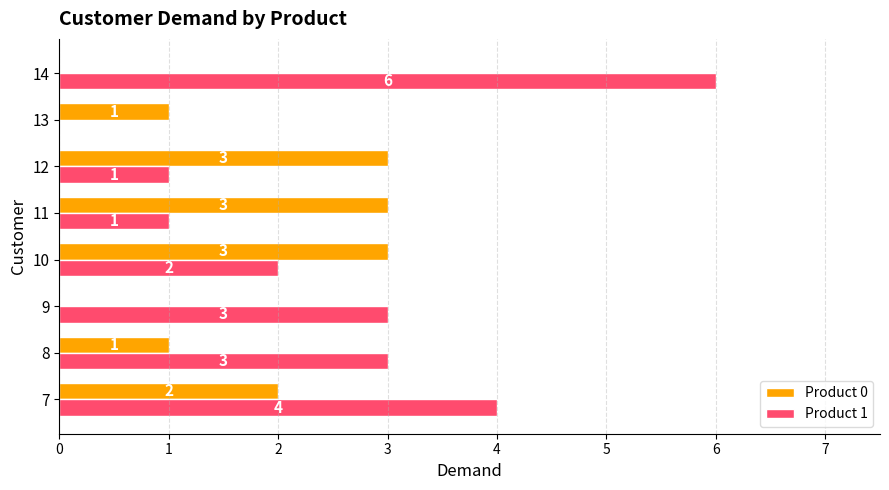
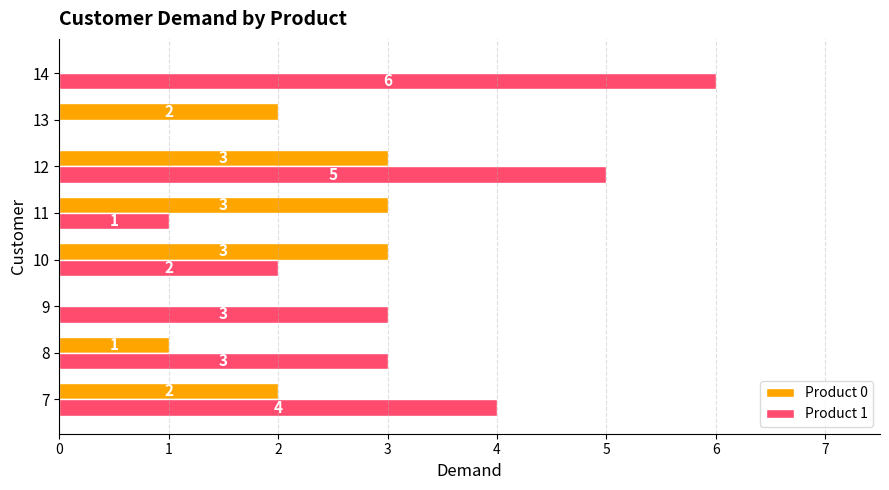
  {
    "Product 0": {
-     "13": 1,
+     "13": 2,
      "12": 3,
      "11": 3,
      "10": 3,
      "8": 1,
      "7": 2
    },
    "Product 1": {
      "14": 6,
-     "12": 1,
+     "12": 5,
      "11": 1,
      "10": 2,
      "9": 3,
      "8": 3,
      "7": 4
    }
  }
